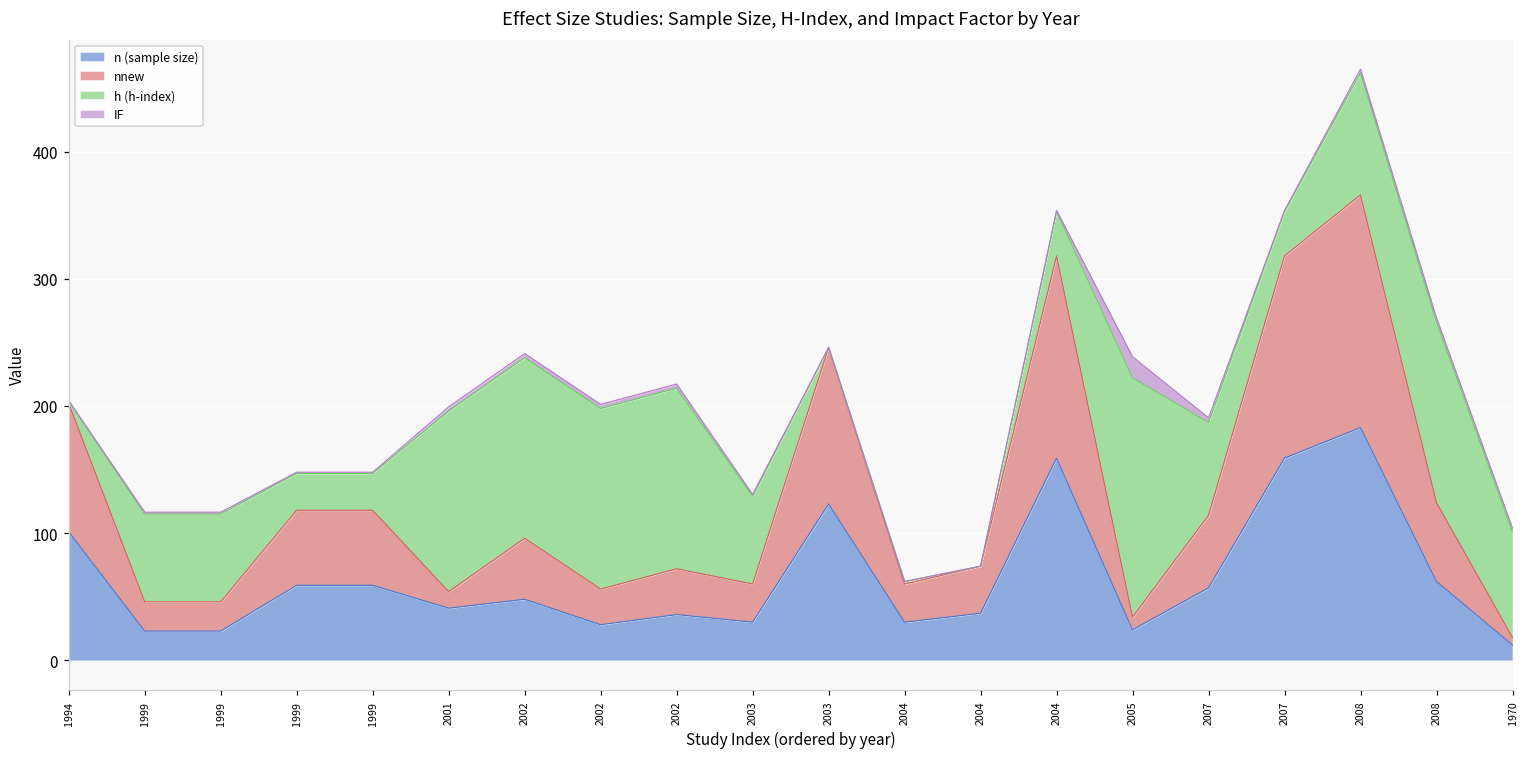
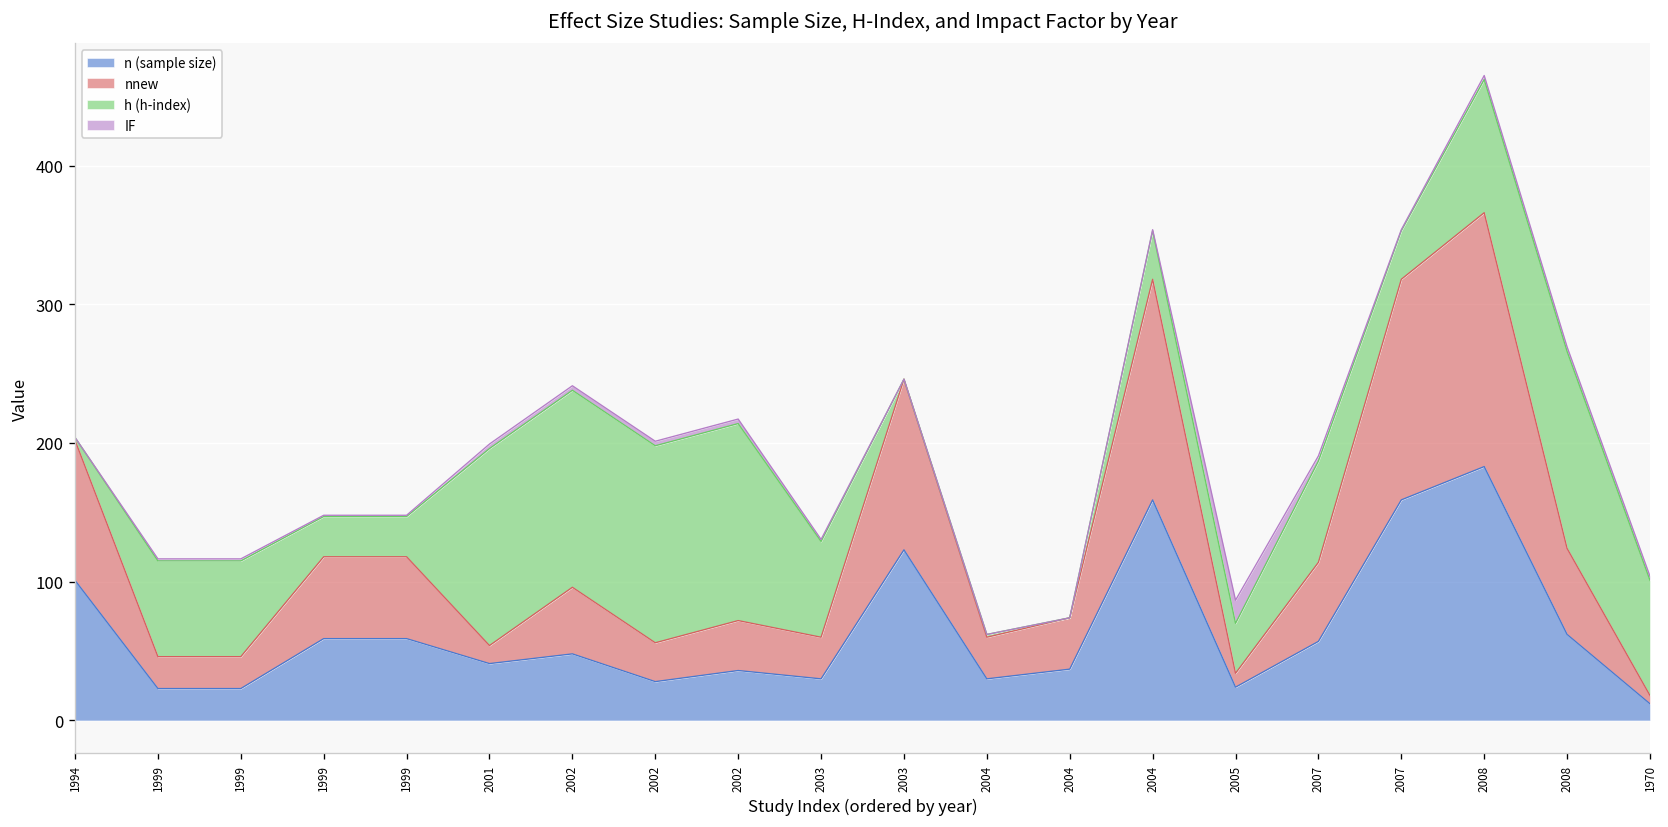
  {
    "n (sample size)": {
      "1994": 101,
      "2001": 41,
      "2005": 24,
      "1970": 12
    },
    "nnew": {
      "2001": 13,
      "2005": 10,
      "1970": 6
    },
    "h (h-index)": {
      "2001": 142,
-     "2005": 188,
+     "2005": 36,
      "1970": 83
    },
    "IF": {
      "2001": 3,
      "2005": 17,
      "1970": 3
    }
  }
